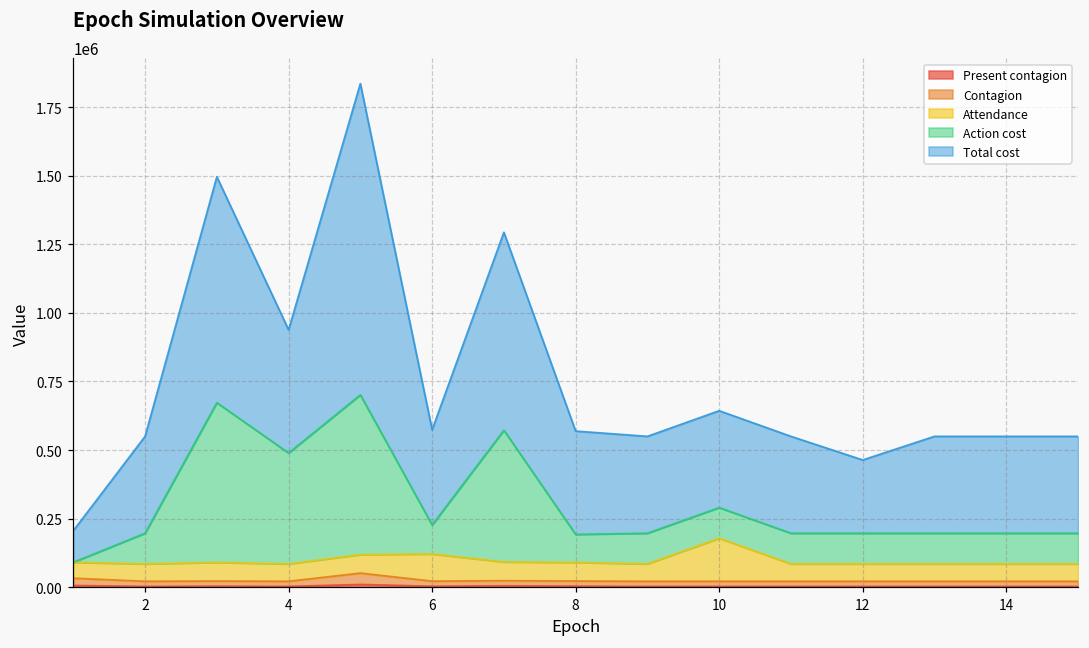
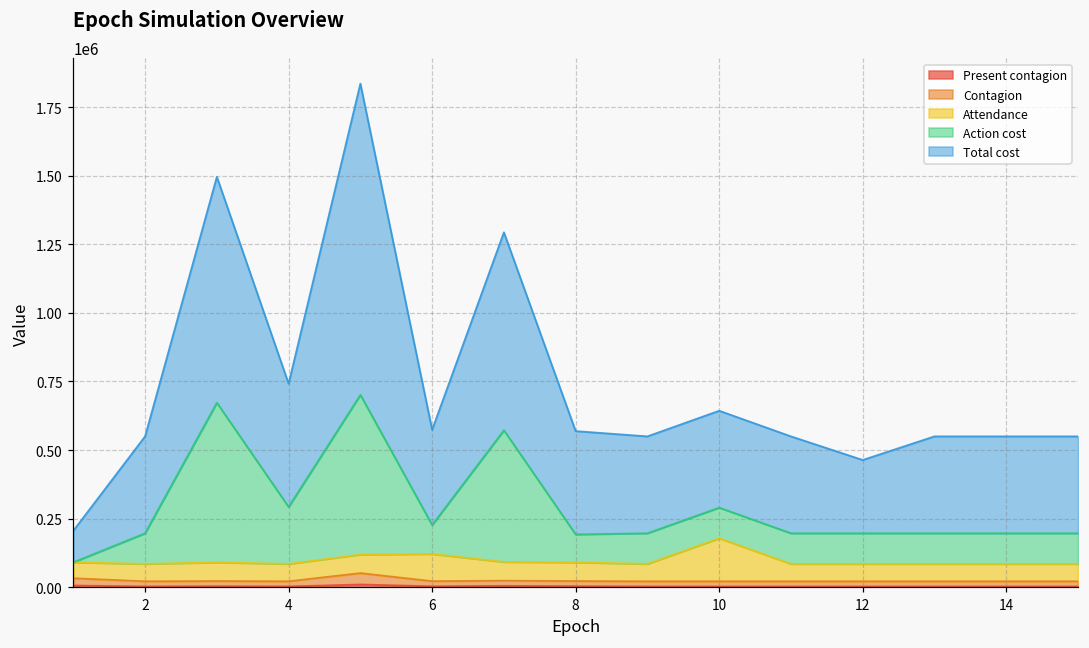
  {
    "Attendance": {
      "2": 60000,
      "4": 60000,
      "6": 100000,
      "8": 70000,
      "10": 160000,
      "12": 60000,
      "14": 60000
    },
    "Action cost": {
      "2": 110000,
-     "4": 400000,
+     "4": 210000,
      "6": 110000,
      "8": 100000,
      "10": 110000,
      "12": 110000,
      "14": 110000
    },
    "Total cost": {
      "2": 350000,
      "4": 450000,
      "6": 350000,
      "8": 380000,
      "10": 350000,
      "12": 270000,
      "14": 350000
    }
  }
